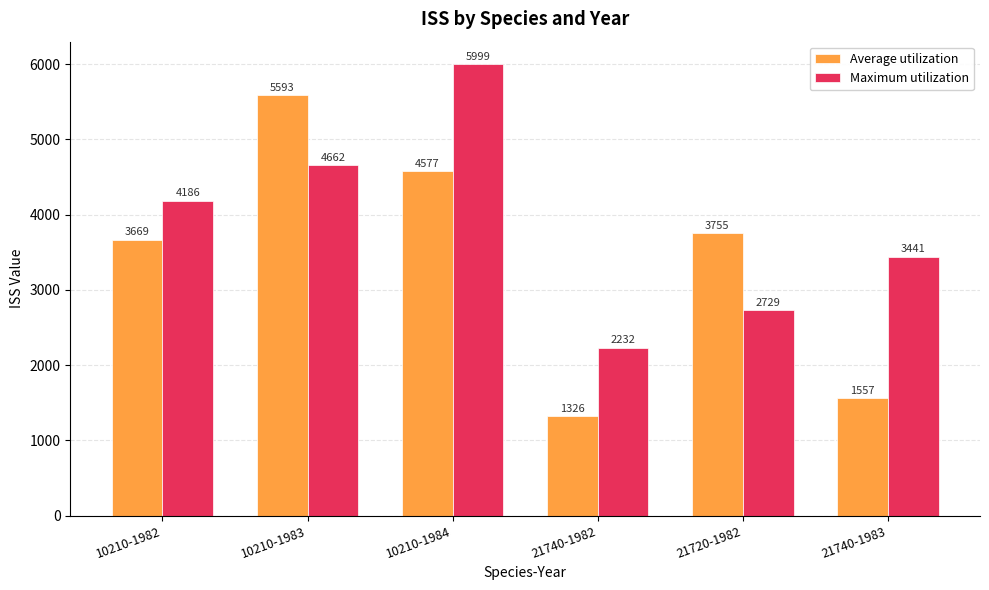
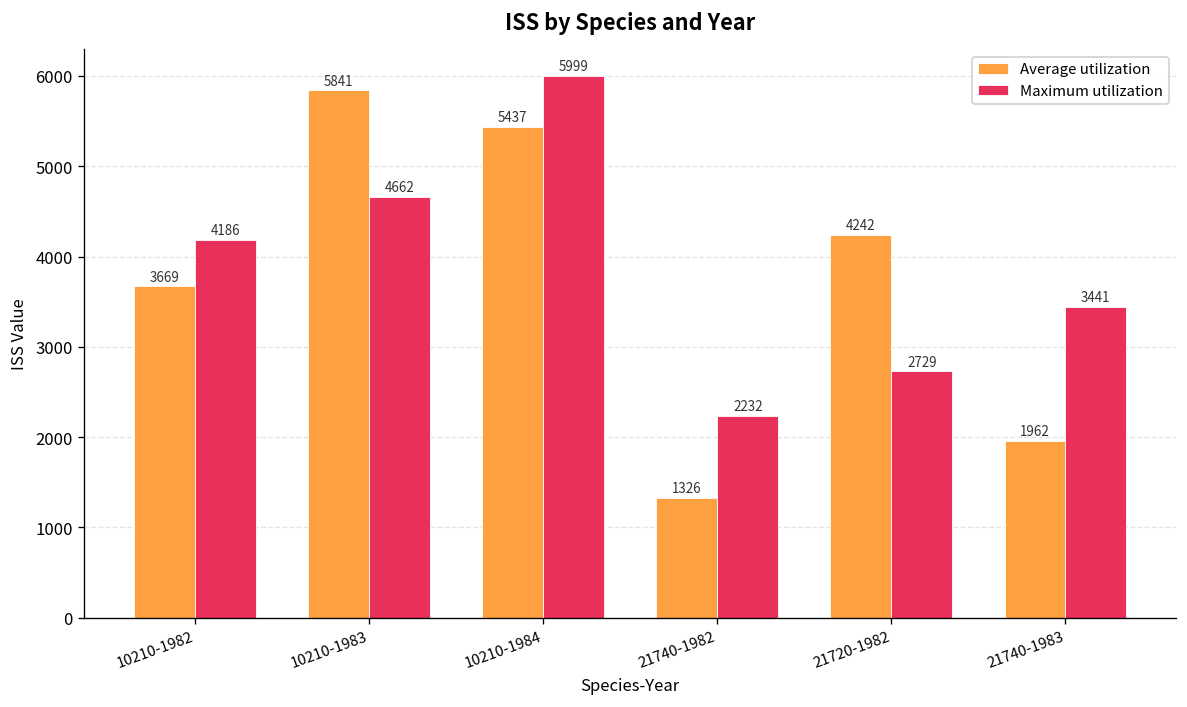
  {
    "Average utilization": {
      "10210-1982": 3669,
-     "10210-1983": 5593,
-     "10210-1984": 4577,
+     "10210-1983": 5841,
+     "10210-1984": 5437,
      "21740-1982": 1326,
-     "21720-1982": 3755,
-     "21740-1983": 1557
+     "21720-1982": 4242,
+     "21740-1983": 1962
    },
    "Maximum utilization": {
      "10210-1982": 4186,
      "10210-1983": 4662,
      "10210-1984": 5999,
      "21740-1982": 2232,
      "21720-1982": 2729,
      "21740-1983": 3441
    }
  }
